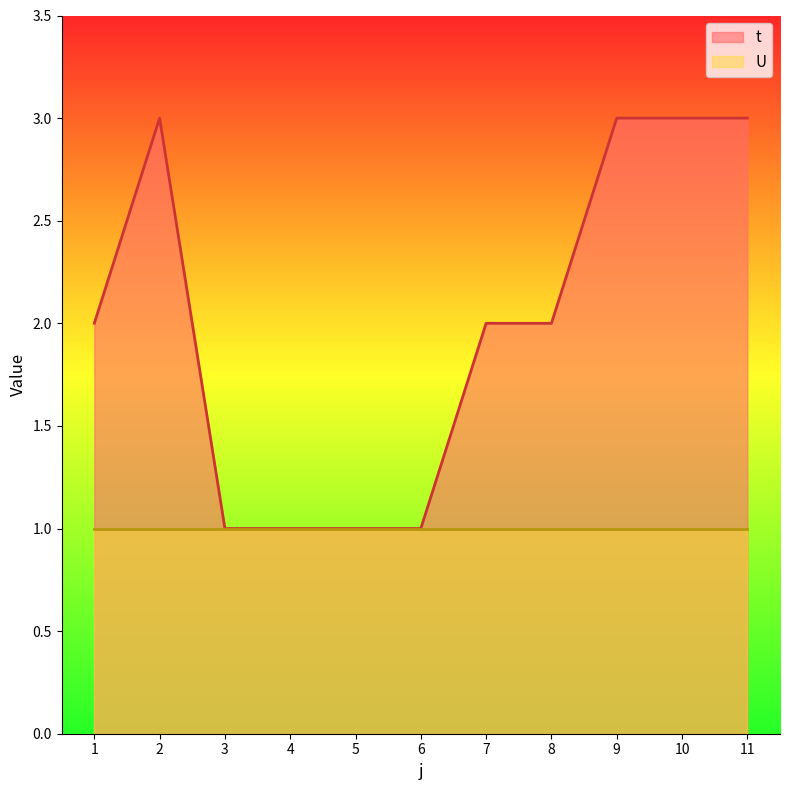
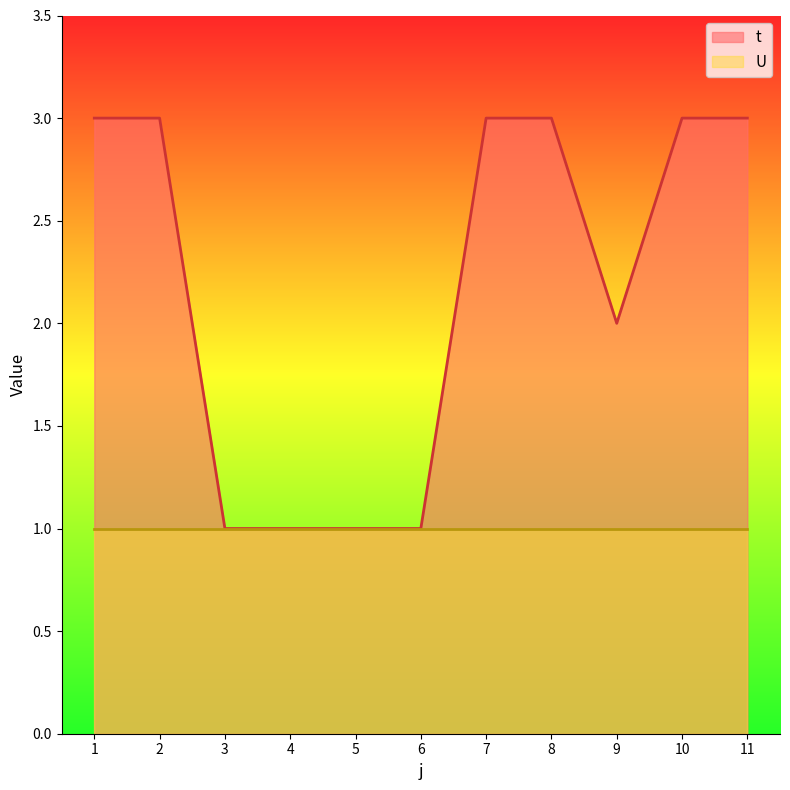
  {
    "t": {
-     "1": 2,
+     "1": 3,
      "2": 3,
-     "7": 2,
-     "8": 2,
-     "9": 3,
+     "7": 3,
+     "8": 3,
+     "9": 2,
      "10": 3,
      "11": 3
    },
    "U": {
      "1": 1,
      "2": 1,
      "7": 1,
      "8": 1,
      "9": 1,
      "10": 1,
      "11": 1
    }
  }
